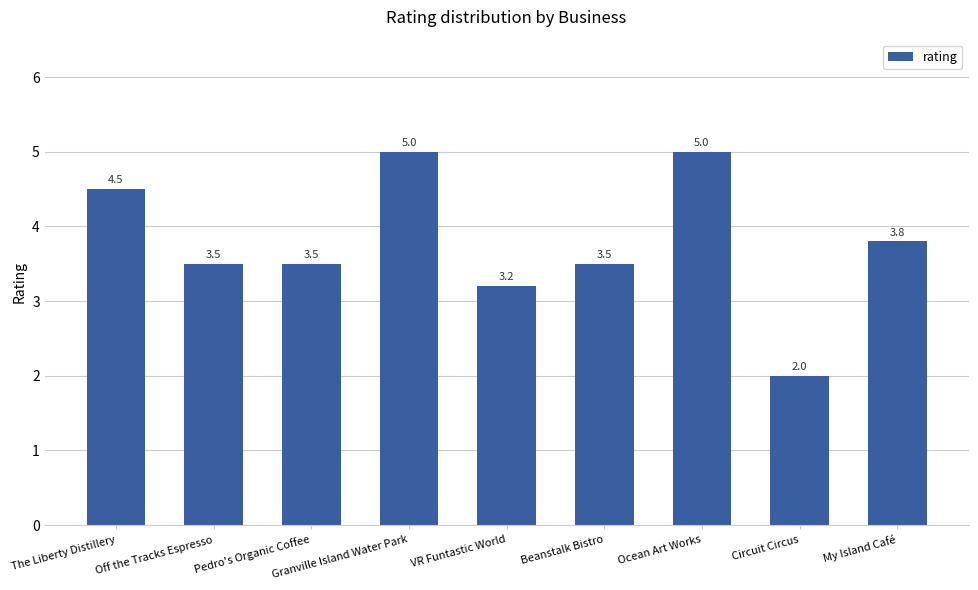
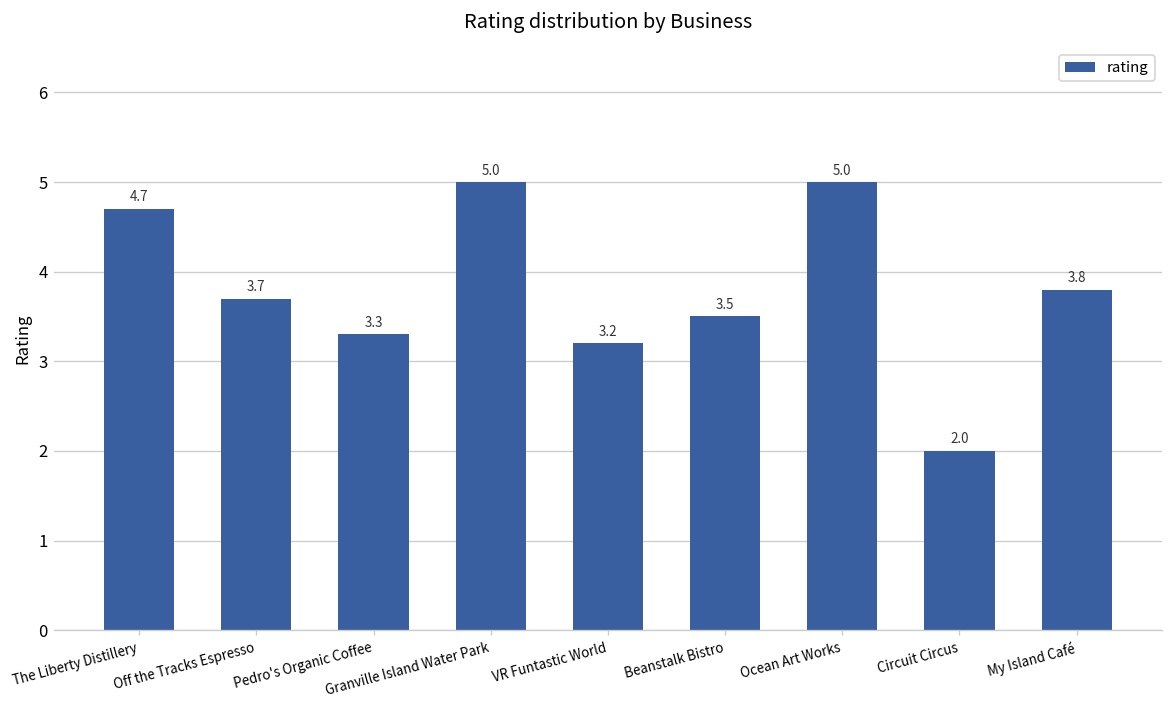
  {
-   "The Liberty Distillery": 4.5,
-   "Off the Tracks Espresso": 3.5,
-   "Pedro's Organic Coffee": 3.5,
+   "The Liberty Distillery": 4.7,
+   "Off the Tracks Espresso": 3.7,
+   "Pedro's Organic Coffee": 3.3,
    "Granville Island Water Park": 5.0,
    "VR Funtastic World": 3.2,
    "Beanstalk Bistro": 3.5,
    "Ocean Art Works": 5.0,
    "Circuit Circus": 2.0,
    "My Island Café": 3.8
  }
